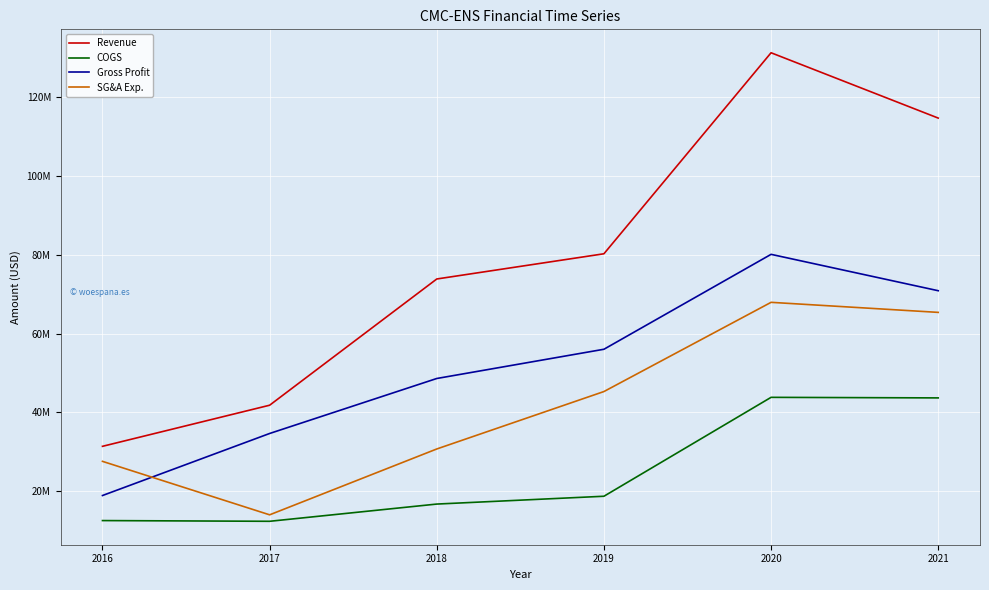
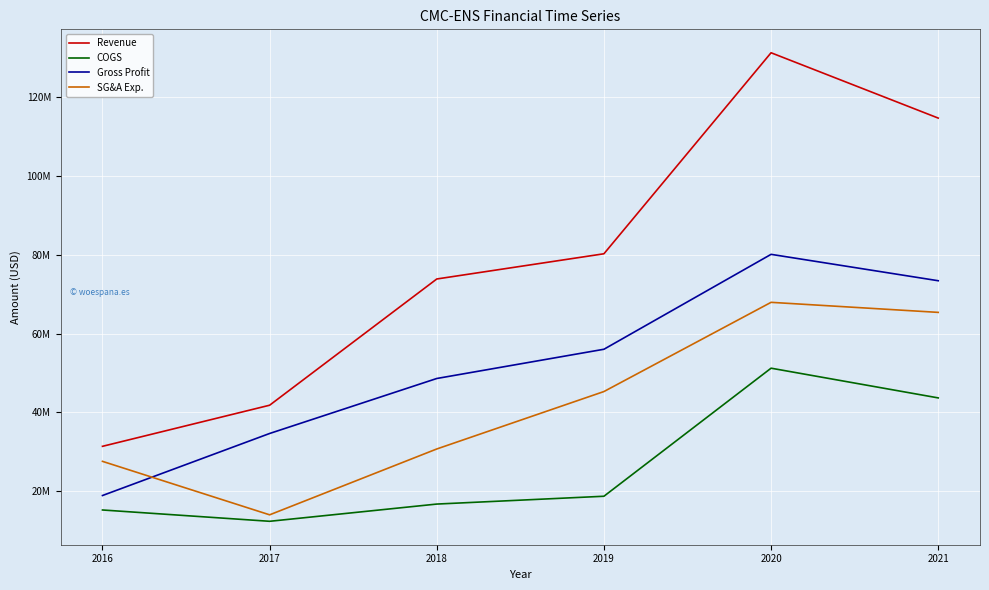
  {
    "Revenue": {
      "2016": 31000000,
      "2017": 42000000,
      "2018": 74000000,
      "2019": 80000000,
      "2020": 131000000,
      "2021": 115000000
    },
    "COGS": {
-     "2016": 12000000,
+     "2016": 15000000,
      "2017": 12000000,
      "2018": 17000000,
      "2019": 19000000,
-     "2020": 44000000,
+     "2020": 51000000,
      "2021": 44000000
    },
    "Gross Profit": {
      "2016": 19000000,
      "2017": 35000000,
      "2018": 49000000,
      "2019": 56000000,
      "2020": 80000000,
-     "2021": 71000000
+     "2021": 73000000
    },
    "SG&A Exp.": {
      "2016": 28000000,
      "2017": 14000000,
      "2018": 31000000,
      "2019": 45000000,
      "2020": 68000000,
      "2021": 65000000
    }
  }
